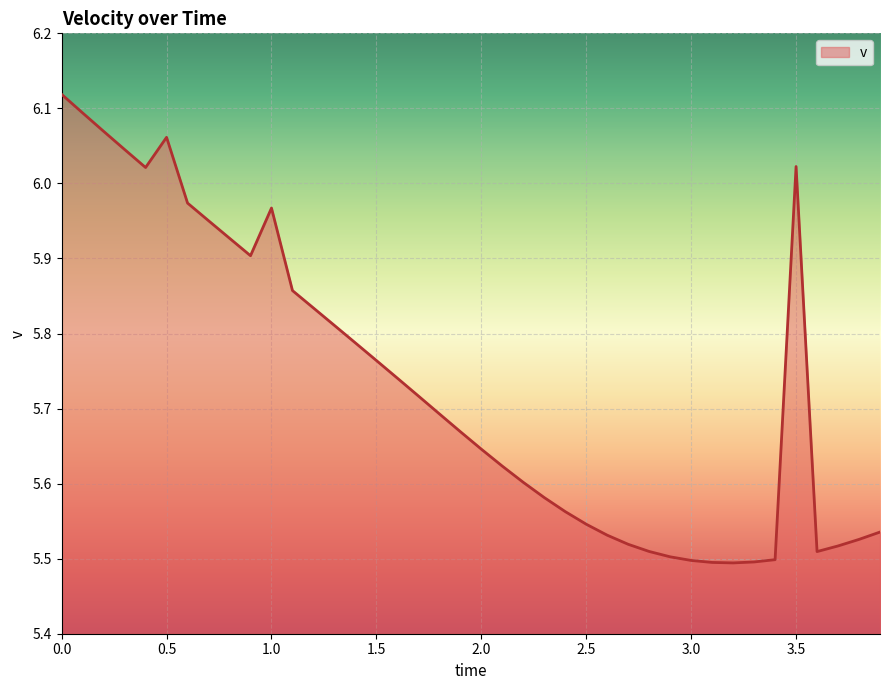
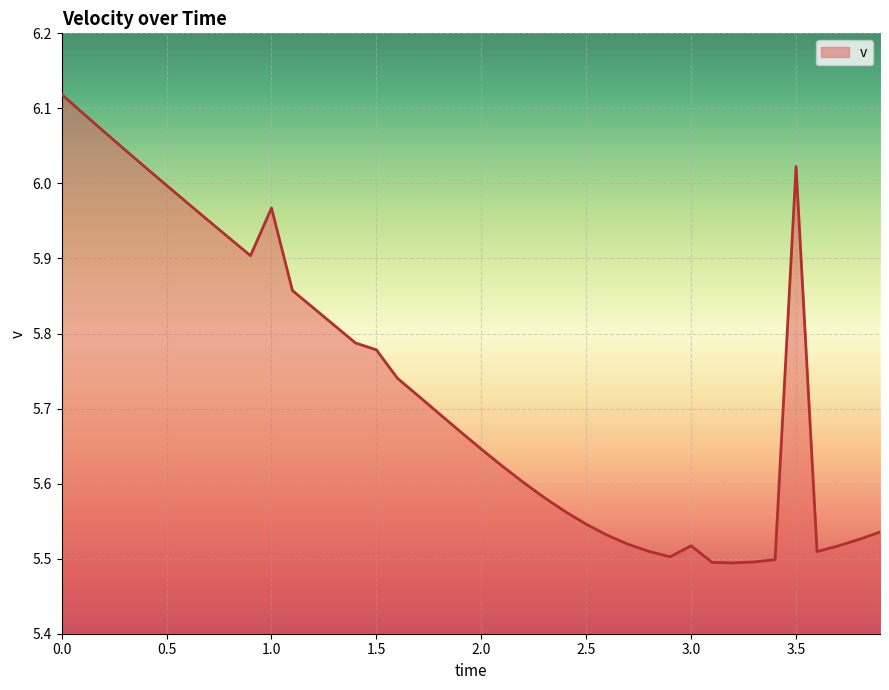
  {
    "0.0": 6.12,
-   "0.5": 6.06,
+   "0.5": 6.00,
    "1.0": 5.97,
-   "1.5": 5.76,
+   "1.5": 5.78,
    "2.0": 5.65,
    "2.5": 5.55,
-   "3.0": 5.50,
+   "3.0": 5.52,
    "3.5": 6.02
  }
